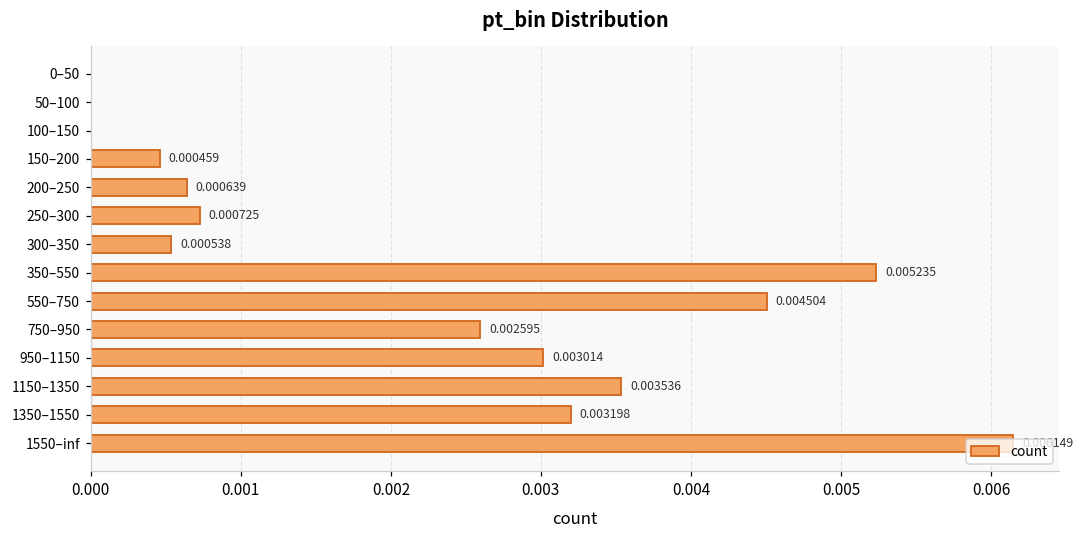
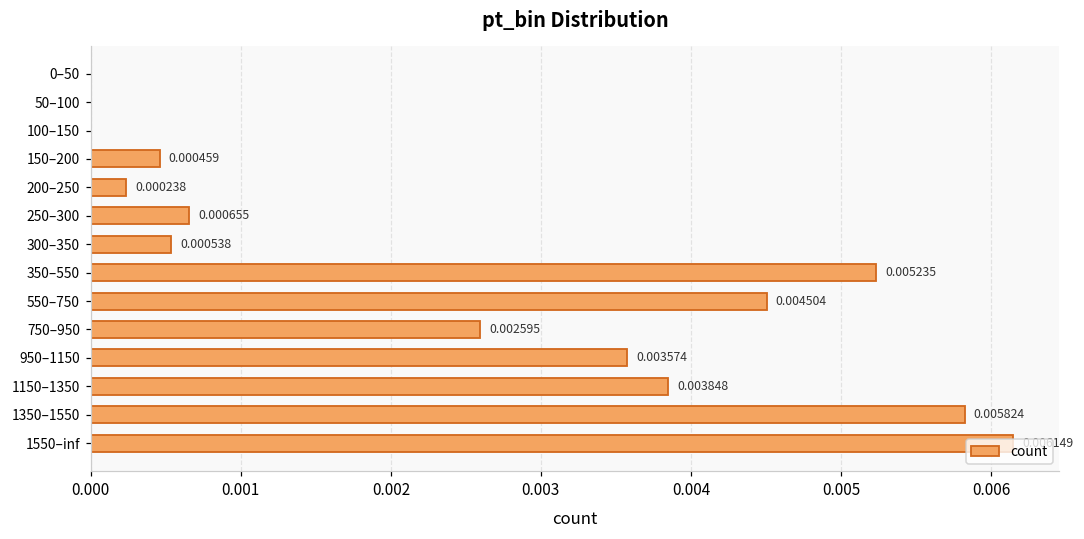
  {
    "150–200": 0.000459,
-   "200–250": 0.000639,
-   "250–300": 0.000725,
+   "200–250": 0.000238,
+   "250–300": 0.000655,
    "300–350": 0.000538,
    "350–550": 0.005235,
    "550–750": 0.004504,
    "750–950": 0.002595,
-   "950–1150": 0.003014,
-   "1150–1350": 0.003536,
-   "1350–1550": 0.003198
+   "950–1150": 0.003574,
+   "1150–1350": 0.003848,
+   "1350–1550": 0.005824
  }
